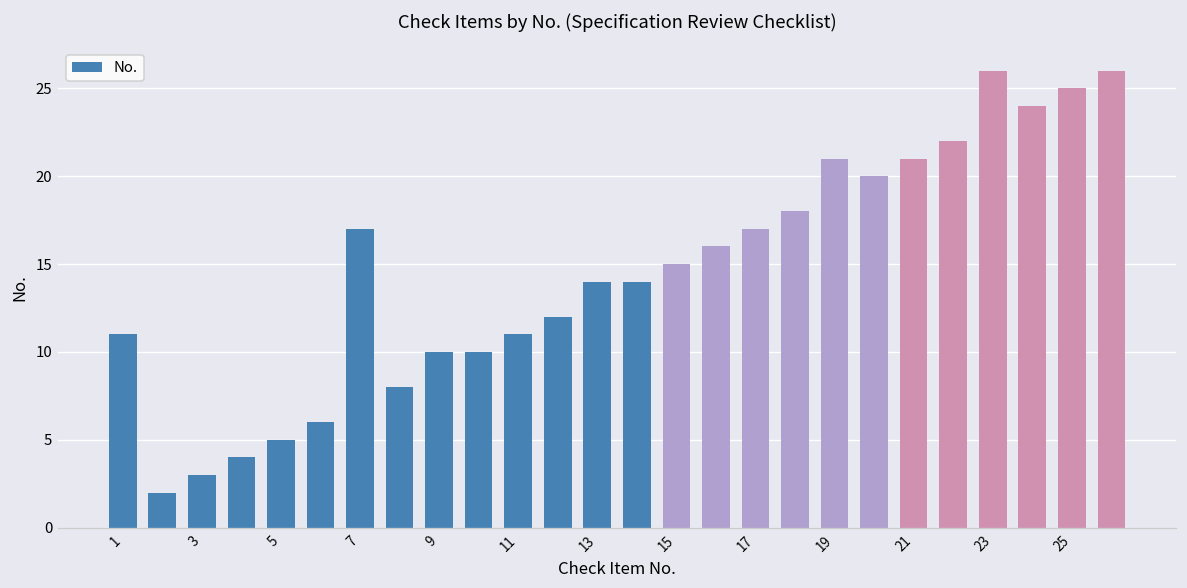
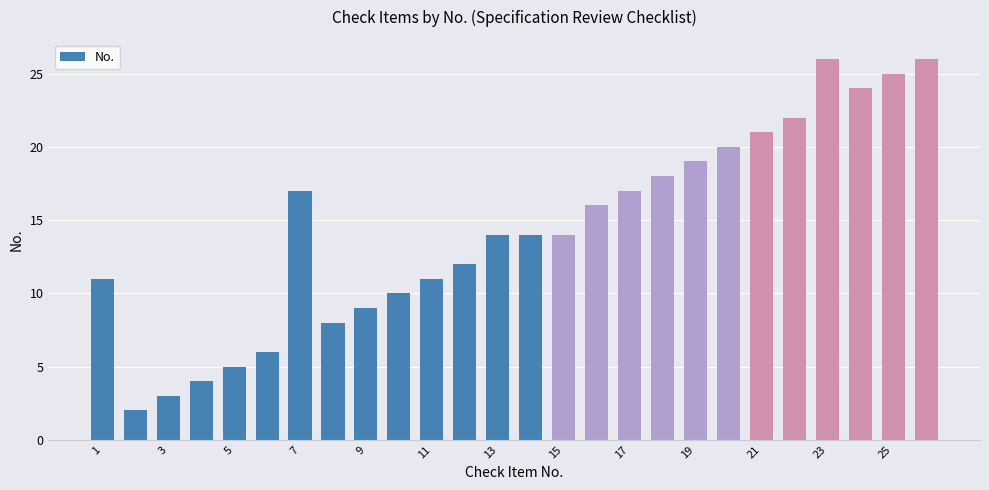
  {
    "1": 11,
    "3": 3,
    "5": 5,
    "7": 17,
-   "9": 10,
+   "9": 9,
    "11": 11,
    "13": 14,
-   "15": 15,
+   "15": 14,
    "17": 17,
-   "19": 21,
+   "19": 19,
    "21": 21,
    "23": 26,
    "25": 25
  }
